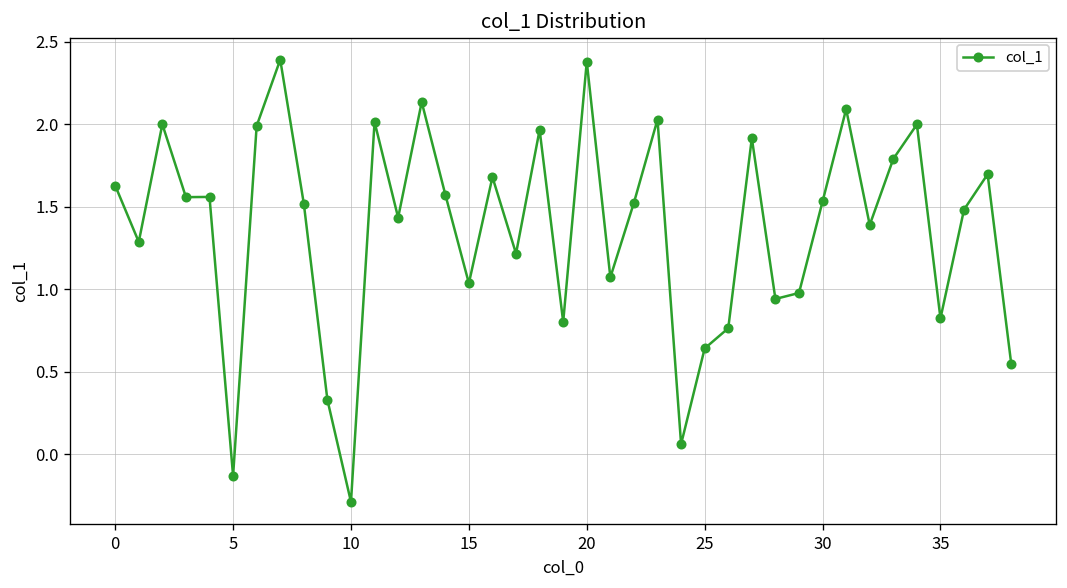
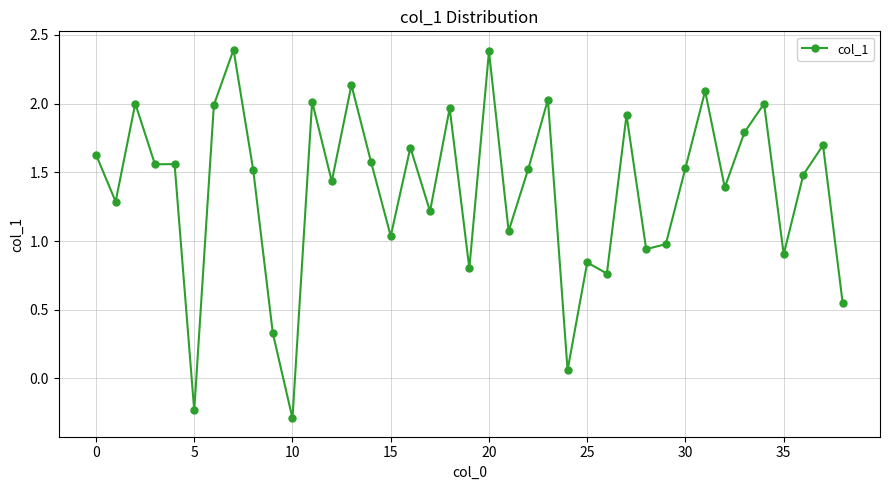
  {
    "0": 1.63,
-   "5": -0.13,
+   "5": -0.23,
    "10": -0.29,
    "15": 1.04,
    "20": 2.38,
-   "25": 0.64,
+   "25": 0.84,
    "30": 1.53,
-   "35": 0.82
+   "35": 0.90
  }
